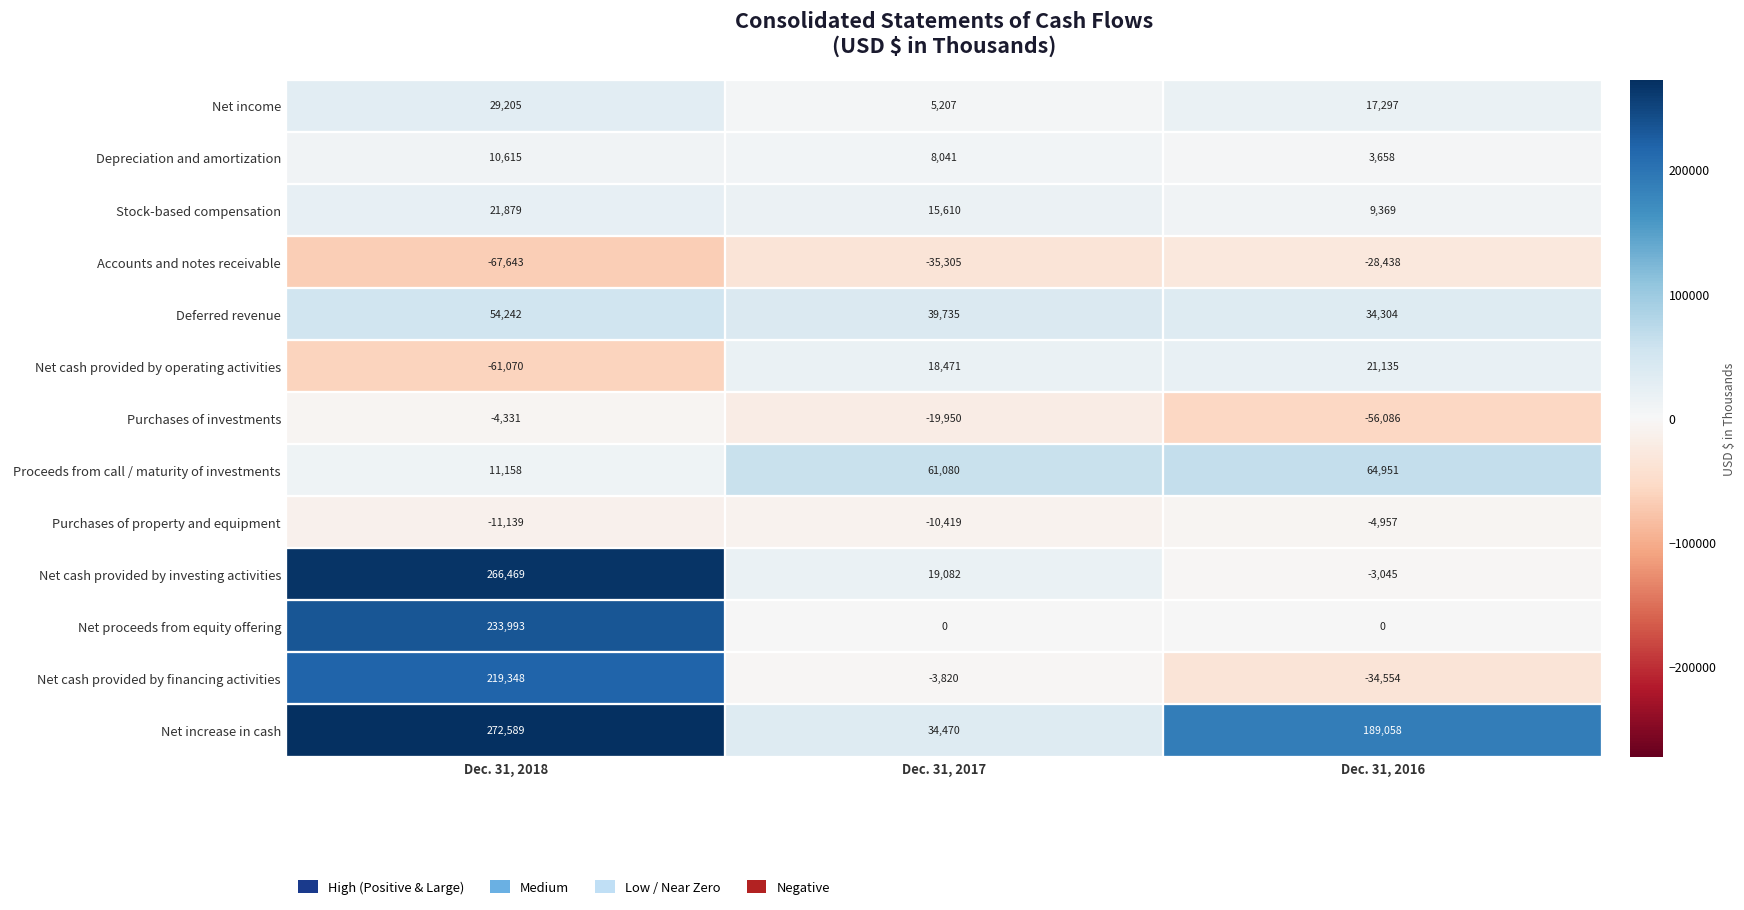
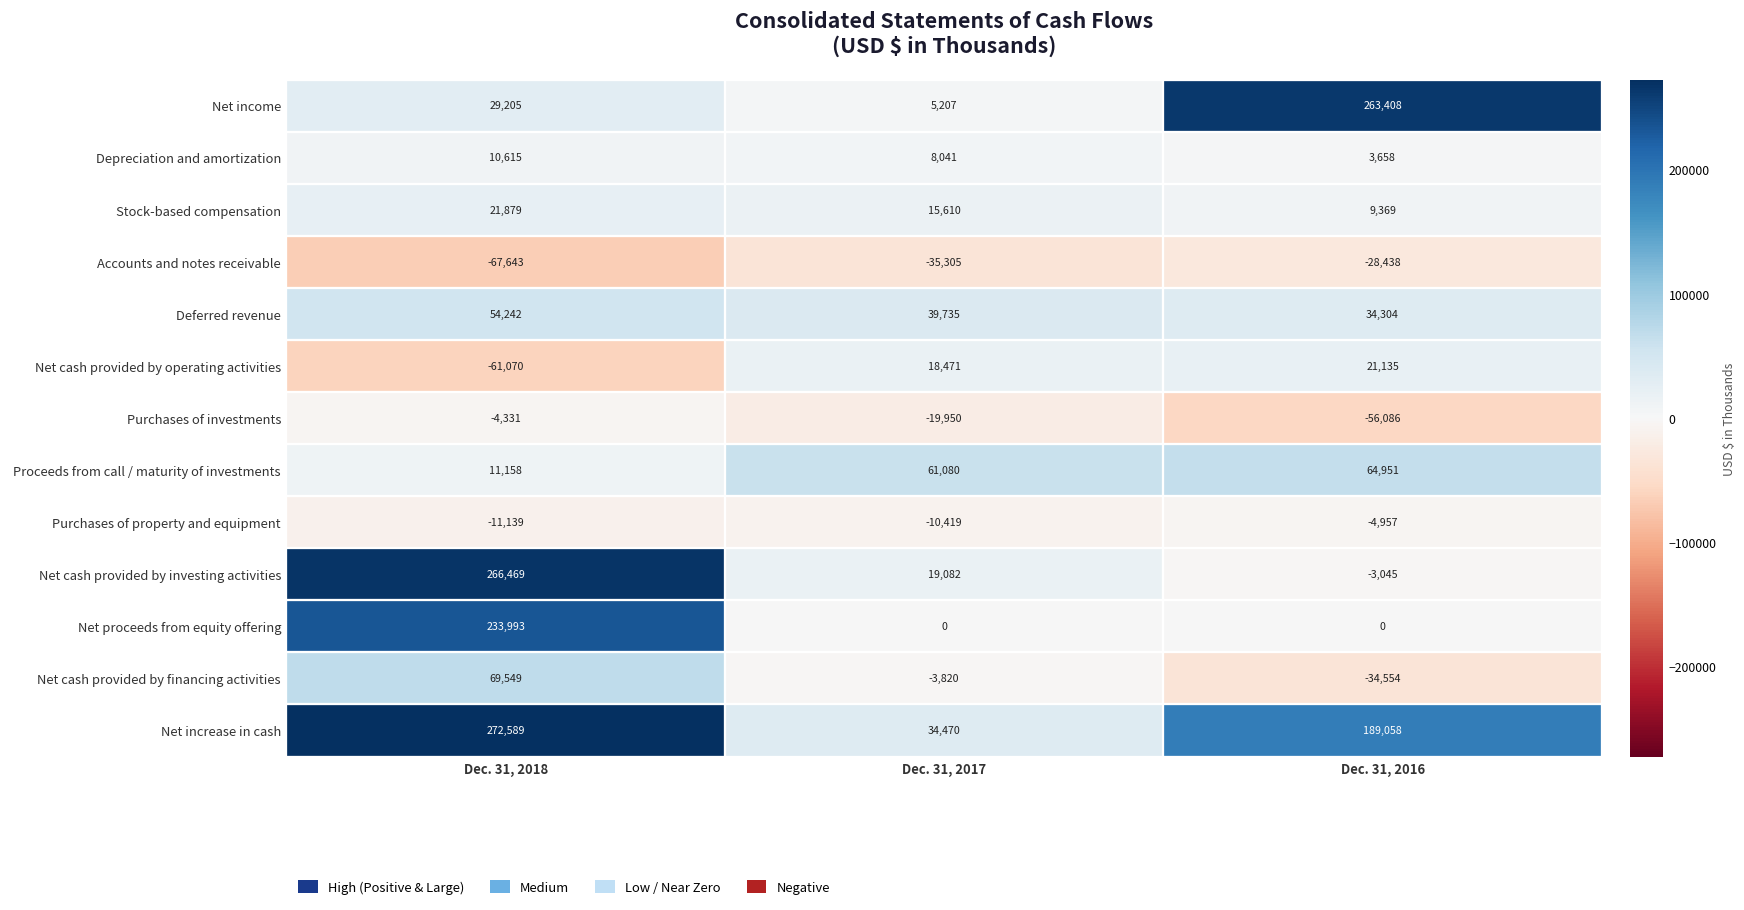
  {
    "Net income": {
      "Dec. 31, 2018": "29,205",
      "Dec. 31, 2017": "5,207",
-     "Dec. 31, 2016": "17,297"
+     "Dec. 31, 2016": "263,408"
    },
    "Depreciation and amortization": {
      "Dec. 31, 2018": "10,615",
      "Dec. 31, 2017": "8,041",
      "Dec. 31, 2016": "3,658"
    },
    "Stock-based compensation": {
      "Dec. 31, 2018": "21,879",
      "Dec. 31, 2017": "15,610",
      "Dec. 31, 2016": "9,369"
    },
    "Accounts and notes receivable": {
      "Dec. 31, 2018": "-67,643",
      "Dec. 31, 2017": "-35,305",
      "Dec. 31, 2016": "-28,438"
    },
    "Deferred revenue": {
      "Dec. 31, 2018": "54,242",
      "Dec. 31, 2017": "39,735",
      "Dec. 31, 2016": "34,304"
    },
    "Net cash provided by operating activities": {
      "Dec. 31, 2018": "-61,070",
      "Dec. 31, 2017": "18,471",
      "Dec. 31, 2016": "21,135"
    },
    "Purchases of investments": {
      "Dec. 31, 2018": "-4,331",
      "Dec. 31, 2017": "-19,950",
      "Dec. 31, 2016": "-56,086"
    },
    "Proceeds from call / maturity of investments": {
      "Dec. 31, 2018": "11,158",
      "Dec. 31, 2017": "61,080",
      "Dec. 31, 2016": "64,951"
    },
    "Purchases of property and equipment": {
      "Dec. 31, 2018": "-11,139",
      "Dec. 31, 2017": "-10,419",
      "Dec. 31, 2016": "-4,957"
    },
    "Net cash provided by investing activities": {
      "Dec. 31, 2018": "266,469",
      "Dec. 31, 2017": "19,082",
      "Dec. 31, 2016": "-3,045"
    },
    "Net proceeds from equity offering": {
      "Dec. 31, 2018": "233,993",
      "Dec. 31, 2017": "0",
      "Dec. 31, 2016": "0"
    },
    "Net cash provided by financing activities": {
-     "Dec. 31, 2018": "219,348",
+     "Dec. 31, 2018": "69,549",
      "Dec. 31, 2017": "-3,820",
      "Dec. 31, 2016": "-34,554"
    },
    "Net increase in cash": {
      "Dec. 31, 2018": "272,589",
      "Dec. 31, 2017": "34,470",
      "Dec. 31, 2016": "189,058"
    }
  }
